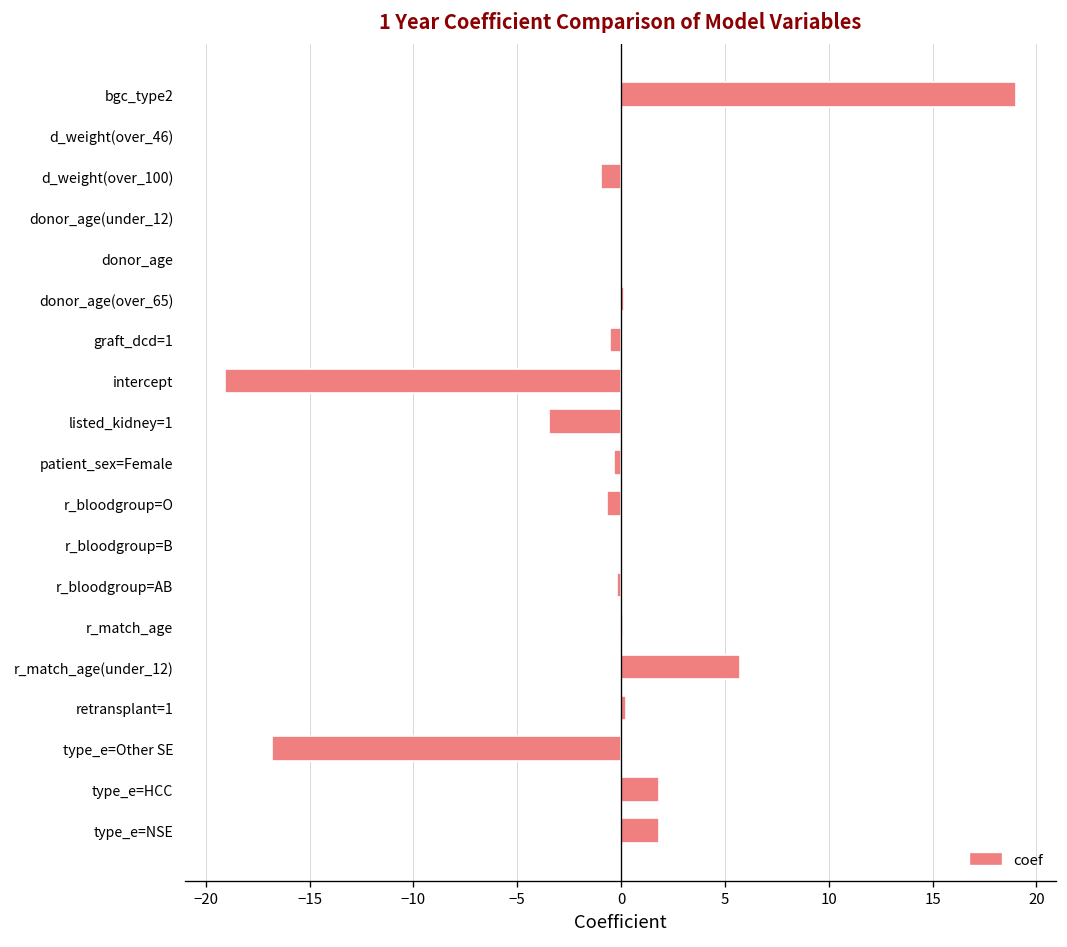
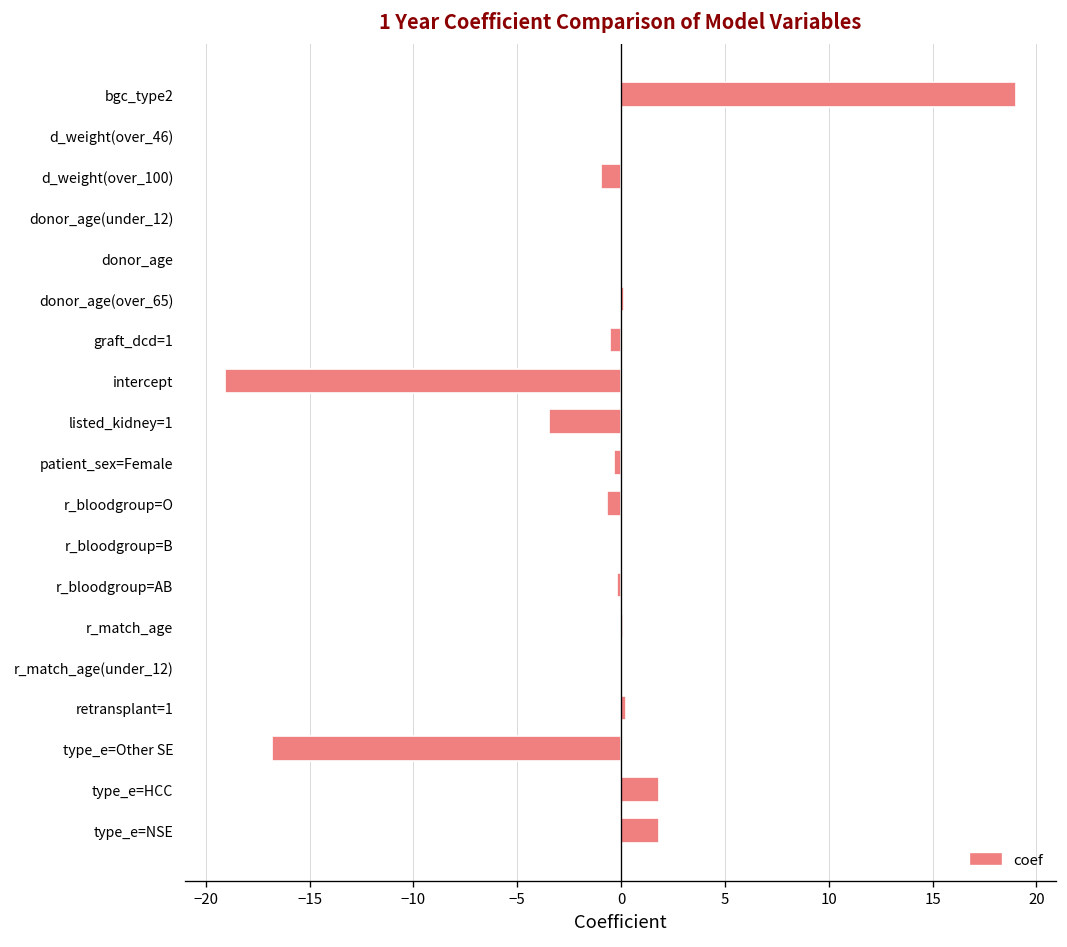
  {
    "bgc_type2": 19.0,
    "d_weight(over_100)": -1.0,
    "donor_age(over_65)": 0.2,
    "graft_dcd=1": -0.6,
    "intercept": -19.1,
    "listed_kidney=1": -3.5,
    "patient_sex=Female": -0.3,
    "r_bloodgroup=O": -0.7,
    "r_bloodgroup=AB": -0.2,
-   "r_match_age(under_12)": 5.7,
+   "r_match_age(under_12)": 0.0,
    "retransplant=1": 0.3,
    "type_e=Other SE": -16.8,
    "type_e=HCC": 1.8,
    "type_e=NSE": 1.8
  }
